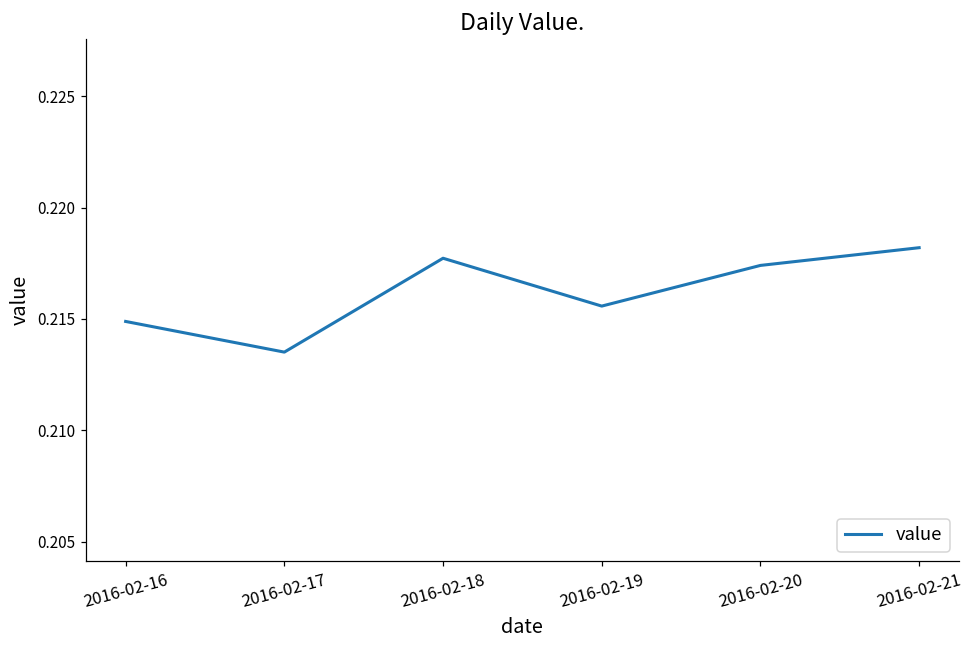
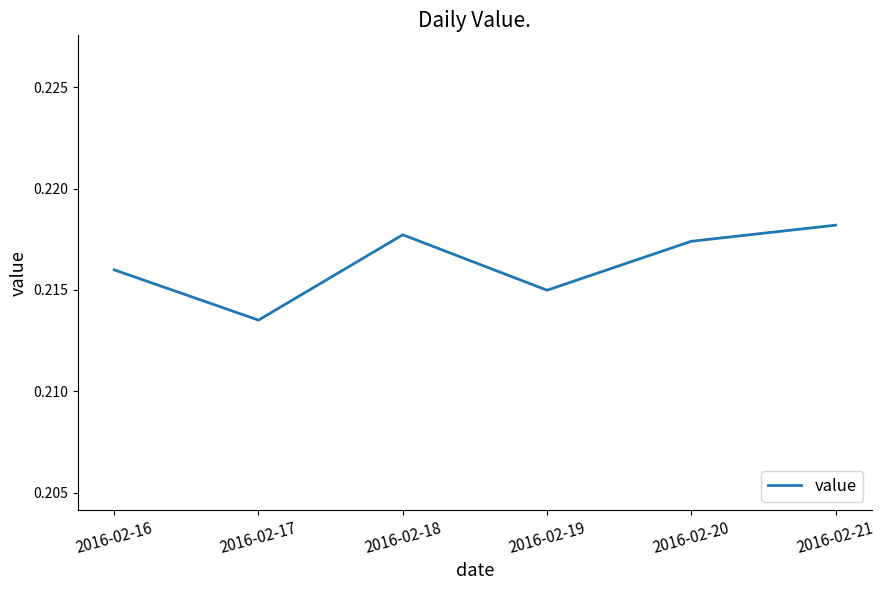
  {
-   "2016-02-16": 0.2149,
+   "2016-02-16": 0.2160,
    "2016-02-17": 0.2135,
    "2016-02-18": 0.2177,
-   "2016-02-19": 0.2156,
+   "2016-02-19": 0.2150,
    "2016-02-20": 0.2174,
    "2016-02-21": 0.2182
  }
